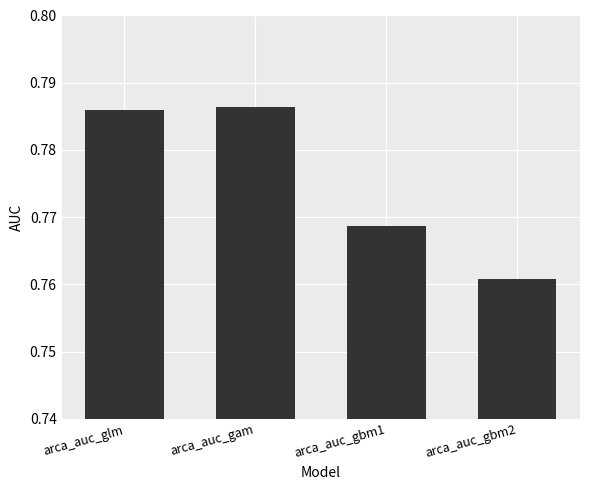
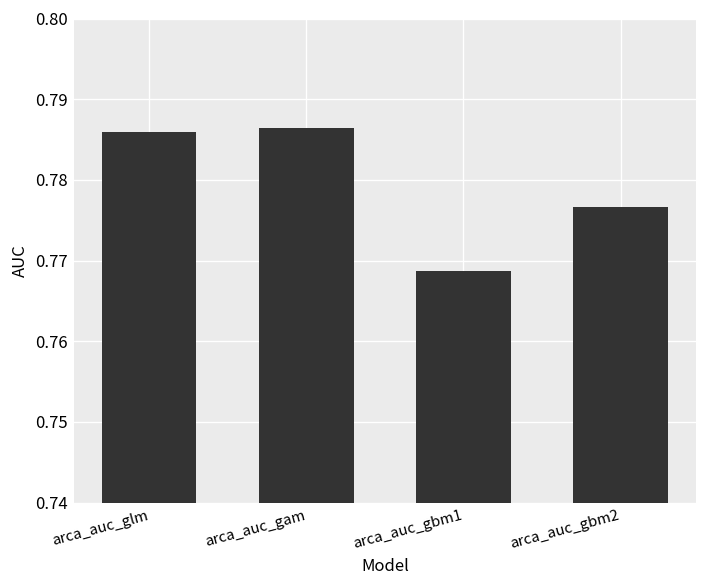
  {
    "arca_auc_glm": 0.786,
    "arca_auc_gam": 0.786,
    "arca_auc_gbm1": 0.769,
-   "arca_auc_gbm2": 0.761
+   "arca_auc_gbm2": 0.777
  }
